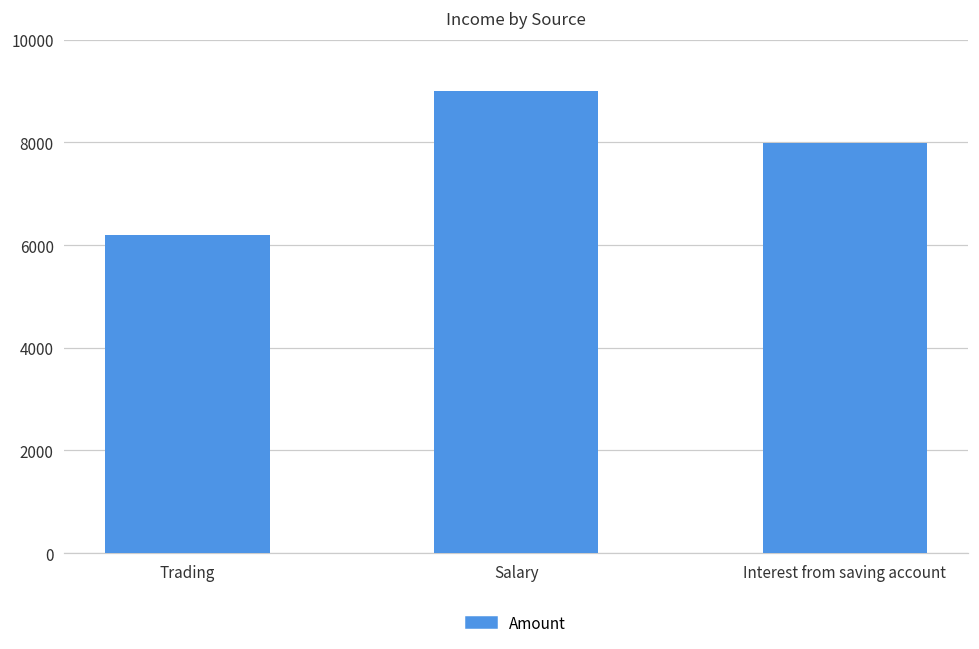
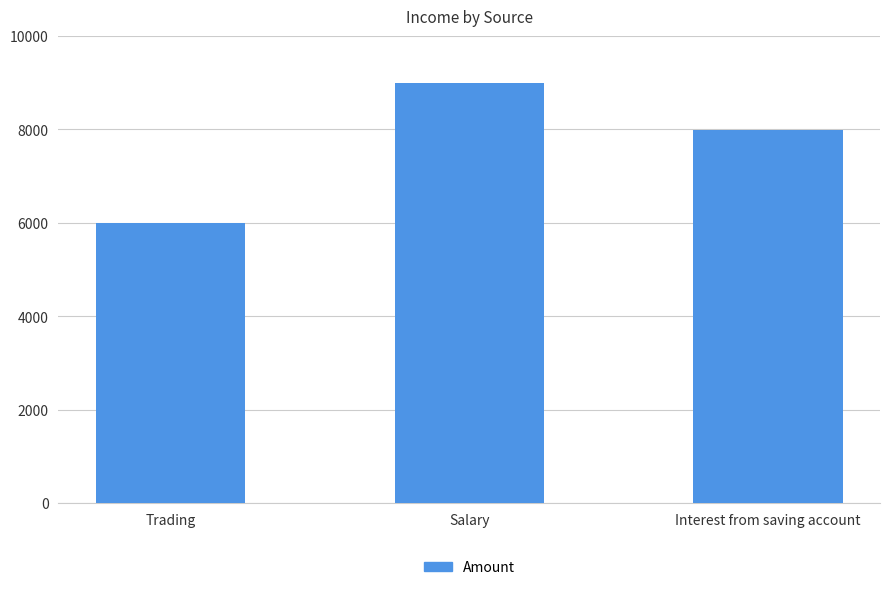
  {
-   "Trading": 6200,
+   "Trading": 6000,
    "Salary": 9000,
    "Interest from saving account": 8000
  }
